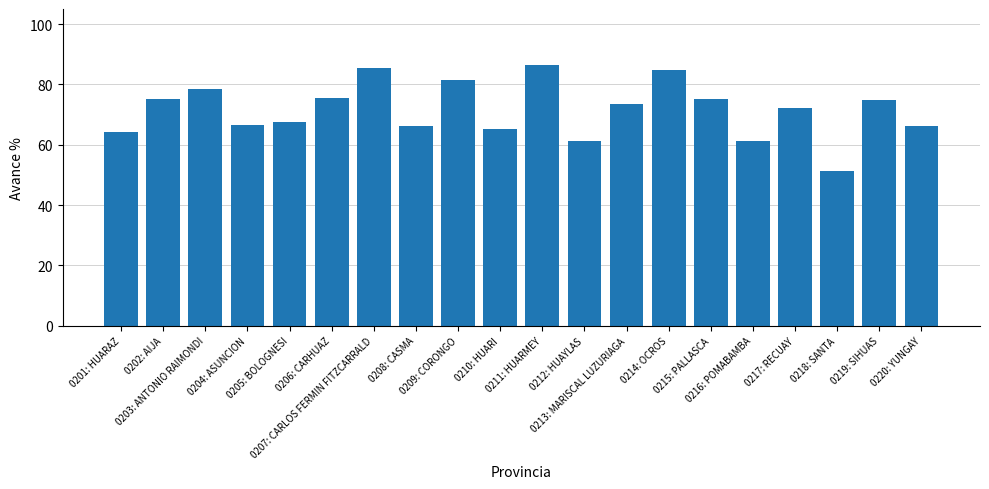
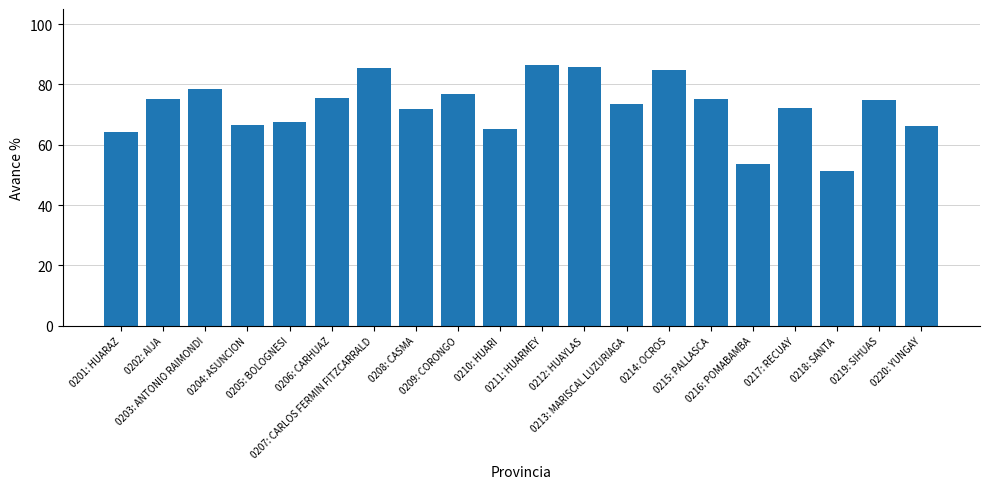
  {
    "0201: HUARAZ": 64,
    "0202: AIJA": 75,
    "0203: ANTONIO RAIMONDI": 78,
    "0204: ASUNCION": 67,
    "0205: BOLOGNESI": 68,
    "0206: CARHUAZ": 76,
    "0207: CARLOS FERMIN FITZCARRALD": 86,
-   "0208: CASMA": 66,
-   "0209: CORONGO": 82,
+   "0208: CASMA": 72,
+   "0209: CORONGO": 77,
    "0210: HUARI": 65,
    "0211: HUARMEY": 86,
-   "0212: HUAYLAS": 61,
+   "0212: HUAYLAS": 86,
    "0213: MARISCAL LUZURIAGA": 74,
    "0214: OCROS": 85,
    "0215: PALLASCA": 75,
-   "0216: POMABAMBA": 61,
+   "0216: POMABAMBA": 54,
    "0217: RECUAY": 72,
    "0218: SANTA": 51,
    "0219: SIHUAS": 75,
    "0220: YUNGAY": 66
  }
